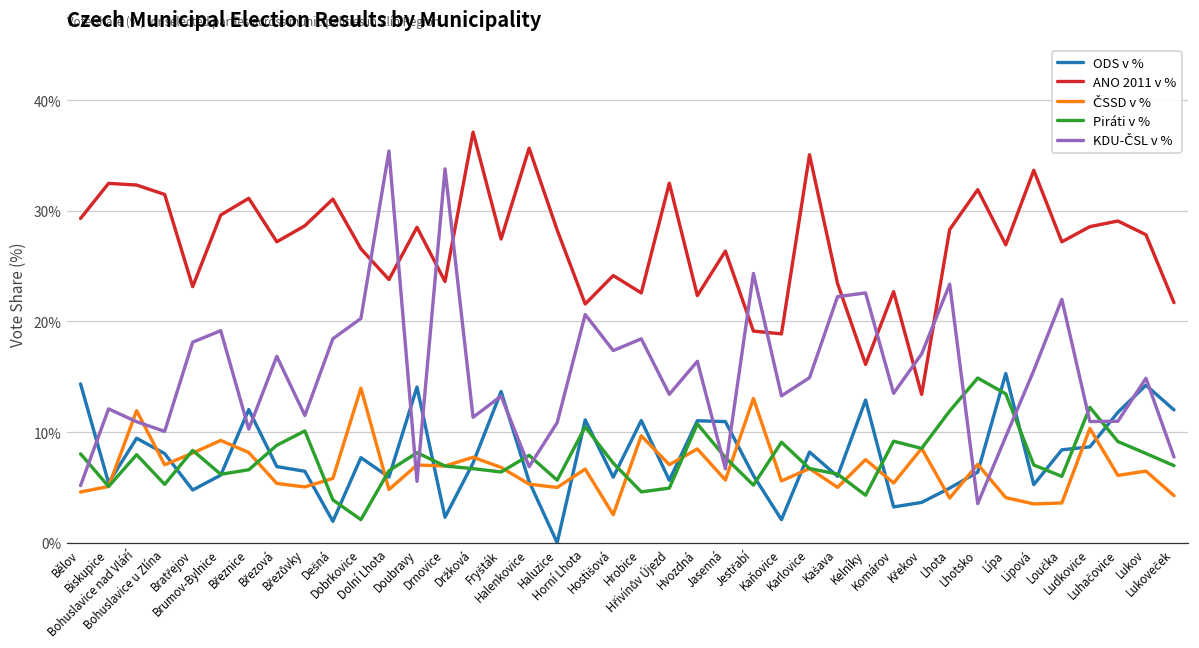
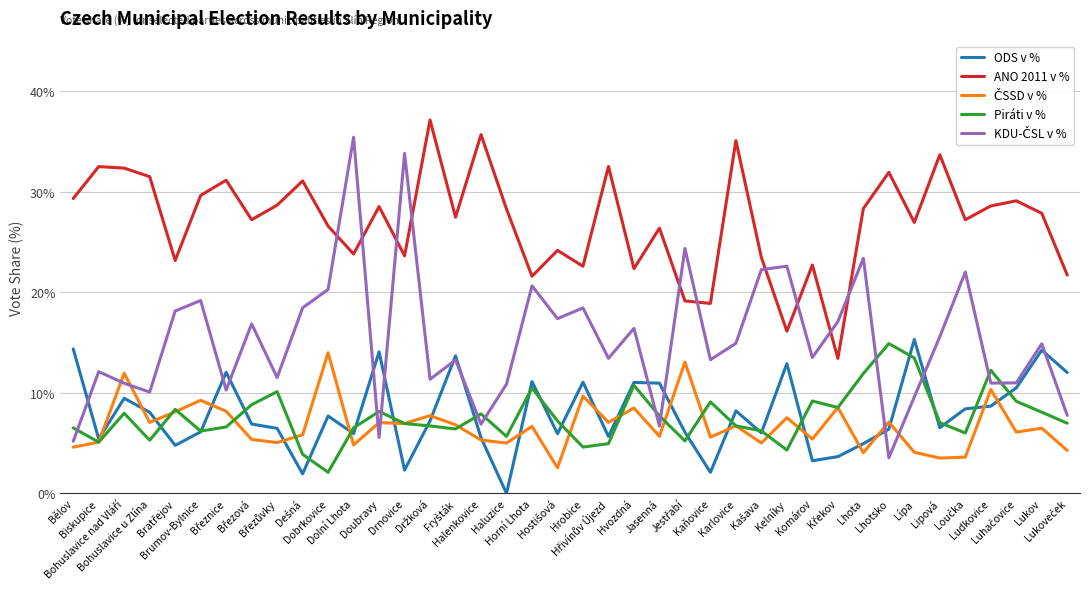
  {
    "ODS v %": {
      "Bělov": "14.4%",
      "Biskupice": "5.4%",
      "Bohuslavice nad Vláří": "9.5%",
      "Bohuslavice u Zlína": "8.1%",
      "Bratřejov": "4.8%",
      "Březnice": "12.0%",
      "Březová": "6.9%",
      "Březůvky": "6.5%",
      "Dešná": "1.9%",
      "Dobrkovice": "7.7%",
      "Dolní Lhota": "5.9%",
      "Doubravy": "14.1%",
      "Drnovice": "2.3%",
      "Držková": "7.2%",
      "Fryšták": "13.7%",
      "Haluzice": "0.0%",
      "Horní Lhota": "11.1%",
      "Hostišová": "5.9%",
      "Hrobice": "11.1%",
      "Hřivínův Újezd": "5.7%",
      "Hvozdná": "11.0%",
      "Jasenná": "11.0%",
      "Jestřabí": "6.1%",
      "Kaňovice": "2.1%",
      "Karlovice": "8.2%",
      "Kelníky": "12.9%",
      "Komárov": "3.2%",
      "Křekov": "3.7%",
      "Lhota": "4.9%",
      "Lhotsko": "6.4%",
      "Lípa": "15.3%",
-     "Lipová": "5.3%",
+     "Lipová": "6.5%",
      "Loučka": "8.4%",
      "Ludkovice": "8.7%",
-     "Luhačovice": "11.8%",
+     "Luhačovice": "10.5%",
      "Lukov": "14.2%",
      "Lukoveček": "12.0%"
    },
    "ANO 2011 v %": {
      "Bělov": "29.3%",
      "Biskupice": "32.5%",
      "Bohuslavice nad Vláří": "32.3%",
      "Bohuslavice u Zlína": "31.5%",
      "Bratřejov": "23.2%",
      "Brumov-Bylnice": "29.6%",
      "Březnice": "31.1%",
      "Březová": "27.2%",
      "Březůvky": "28.7%",
      "Dešná": "31.1%",
      "Dobrkovice": "26.6%",
      "Dolní Lhota": "23.8%",
      "Doubravy": "28.5%",
      "Drnovice": "23.6%",
      "Držková": "37.1%",
      "Fryšták": "27.5%",
      "Halenkovice": "35.7%",
      "Haluzice": "28.3%",
      "Horní Lhota": "21.6%",
      "Hostišová": "24.2%",
      "Hrobice": "22.6%",
      "Hřivínův Újezd": "32.5%",
      "Hvozdná": "22.3%",
      "Jasenná": "26.4%",
      "Jestřabí": "19.1%",
      "Kaňovice": "18.9%",
      "Karlovice": "35.1%",
      "Kašava": "23.4%",
      "Kelníky": "16.1%",
      "Komárov": "22.7%",
      "Křekov": "13.4%",
      "Lhota": "28.3%",
      "Lhotsko": "31.9%",
      "Lípa": "26.9%",
      "Lipová": "33.7%",
      "Loučka": "27.2%",
      "Ludkovice": "28.6%",
      "Luhačovice": "29.1%",
      "Lukov": "27.8%",
      "Lukoveček": "21.7%"
    },
    "ČSSD v %": {
      "Bělov": "4.6%",
      "Bohuslavice nad Vláří": "11.9%",
      "Bohuslavice u Zlína": "7.1%",
      "Brumov-Bylnice": "9.3%",
      "Březnice": "8.2%",
      "Březová": "5.4%",
      "Březůvky": "5.1%",
      "Dešná": "5.8%",
      "Dobrkovice": "14.0%",
      "Dolní Lhota": "4.8%",
      "Doubravy": "7.0%",
      "Držková": "7.7%",
      "Fryšták": "6.8%",
      "Haluzice": "5.0%",
      "Horní Lhota": "6.7%",
      "Hostišová": "2.5%",
      "Hrobice": "9.7%",
      "Hřivínův Újezd": "7.1%",
      "Hvozdná": "8.5%",
      "Jasenná": "5.7%",
      "Jestřabí": "13.0%",
      "Kaňovice": "5.6%",
      "Kašava": "5.0%",
      "Kelníky": "7.5%",
      "Komárov": "5.4%",
      "Lhota": "4.0%",
      "Lhotsko": "7.1%",
      "Lípa": "4.1%",
      "Lipová": "3.5%",
      "Loučka": "3.6%",
      "Ludkovice": "10.3%",
      "Luhačovice": "6.1%",
      "Lukov": "6.5%",
      "Lukoveček": "4.3%"
    },
    "Piráti v %": {
-     "Bělov": "8.0%",
+     "Bělov": "6.5%",
      "Bohuslavice nad Vláří": "8.0%",
      "Bohuslavice u Zlína": "5.3%",
      "Březnice": "6.6%",
      "Březová": "8.8%",
      "Březůvky": "10.1%",
      "Dešná": "3.9%",
      "Dobrkovice": "2.1%",
      "Dolní Lhota": "6.5%",
      "Doubravy": "8.1%",
      "Držková": "6.7%",
      "Fryšták": "6.4%",
      "Halenkovice": "7.9%",
      "Haluzice": "5.7%",
      "Horní Lhota": "10.5%",
      "Hostišová": "7.2%",
      "Hrobice": "4.6%",
      "Hřivínův Újezd": "4.9%",
      "Hvozdná": "10.7%",
      "Jasenná": "7.7%",
      "Jestřabí": "5.2%",
      "Kaňovice": "9.1%",
      "Kelníky": "4.3%",
      "Komárov": "9.2%",
      "Lhota": "11.9%",
      "Lhotsko": "14.9%",
      "Lípa": "13.5%",
      "Lipová": "7.0%",
      "Loučka": "6.0%",
      "Ludkovice": "12.2%",
      "Luhačovice": "9.2%",
      "Lukov": "8.1%",
      "Lukoveček": "7.0%"
    },
    "KDU-ČSL v %": {
      "Bělov": "5.2%",
      "Biskupice": "12.1%",
      "Bohuslavice nad Vláří": "10.9%",
      "Bohuslavice u Zlína": "10.1%",
      "Bratřejov": "18.1%",
      "Brumov-Bylnice": "19.2%",
      "Březnice": "10.3%",
      "Březová": "16.9%",
      "Březůvky": "11.5%",
      "Dešná": "18.4%",
      "Dobrkovice": "20.3%",
      "Dolní Lhota": "35.4%",
      "Doubravy": "5.6%",
      "Drnovice": "33.8%",
      "Držková": "11.3%",
      "Fryšták": "13.3%",
      "Halenkovice": "6.9%",
      "Haluzice": "10.9%",
      "Horní Lhota": "20.6%",
      "Hostišová": "17.4%",
      "Hrobice": "18.4%",
      "Hřivínův Újezd": "13.4%",
      "Hvozdná": "16.4%",
      "Jasenná": "6.7%",
      "Jestřabí": "24.3%",
      "Kaňovice": "13.3%",
      "Karlovice": "14.9%",
      "Kašava": "22.2%",
      "Kelníky": "22.6%",
      "Komárov": "13.5%",
      "Křekov": "17.1%",
      "Lhota": "23.4%",
      "Lhotsko": "3.5%",
      "Lípa": "9.6%",
      "Lipová": "15.6%",
      "Loučka": "22.0%",
      "Ludkovice": "11.0%",
      "Luhačovice": "11.0%",
      "Lukov": "14.9%",
      "Lukoveček": "7.8%"
    }
  }
